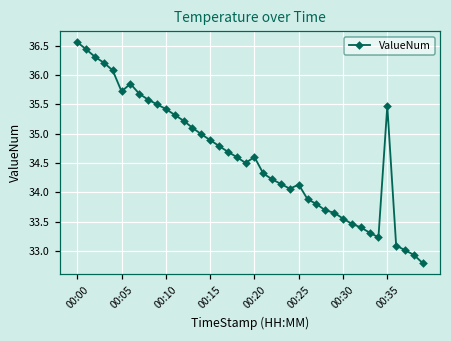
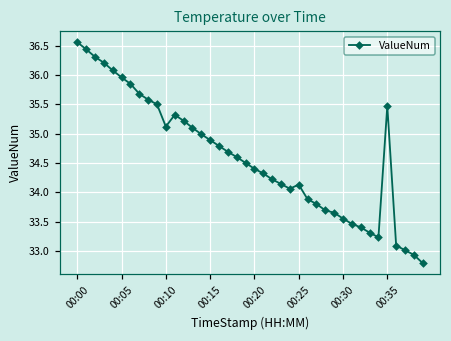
  {
    "00:00": 36.6,
-   "00:05": 35.7,
-   "00:10": 35.4,
+   "00:05": 36.0,
+   "00:10": 35.1,
    "00:15": 34.9,
-   "00:20": 34.6,
+   "00:20": 34.4,
    "00:25": 34.1,
    "00:30": 33.6,
    "00:35": 35.5
  }
